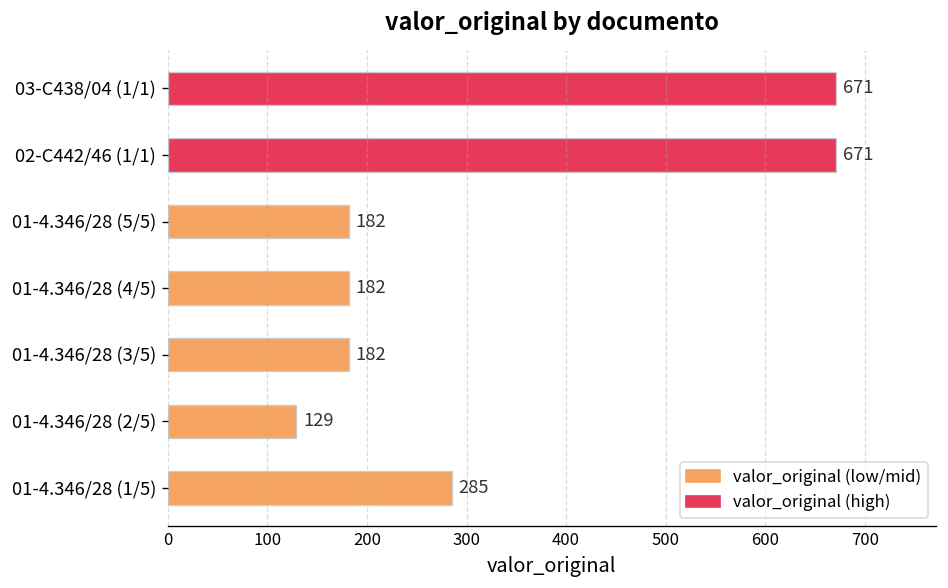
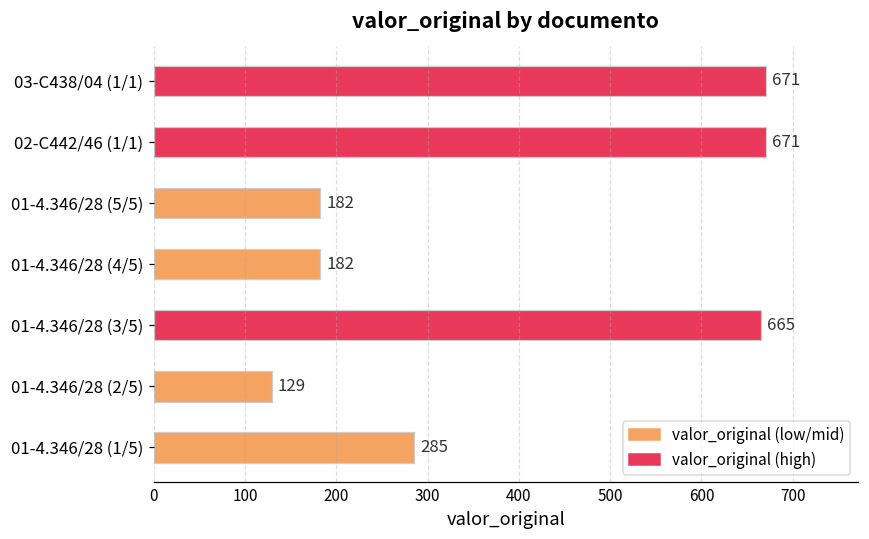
  {
    "03-C438/04 (1/1)": 671,
    "02-C442/46 (1/1)": 671,
    "01-4.346/28 (5/5)": 182,
    "01-4.346/28 (4/5)": 182,
-   "01-4.346/28 (3/5)": 182,
+   "01-4.346/28 (3/5)": 665,
    "01-4.346/28 (2/5)": 129,
    "01-4.346/28 (1/5)": 285
  }
